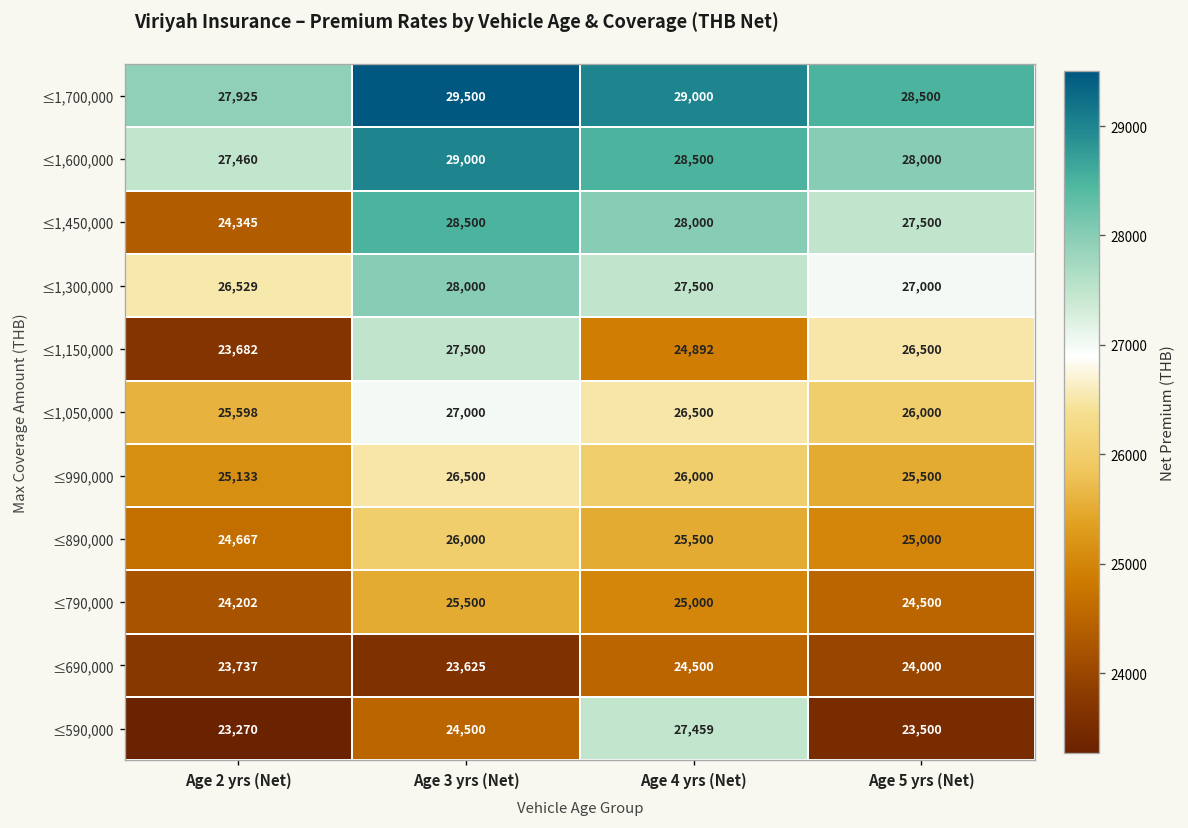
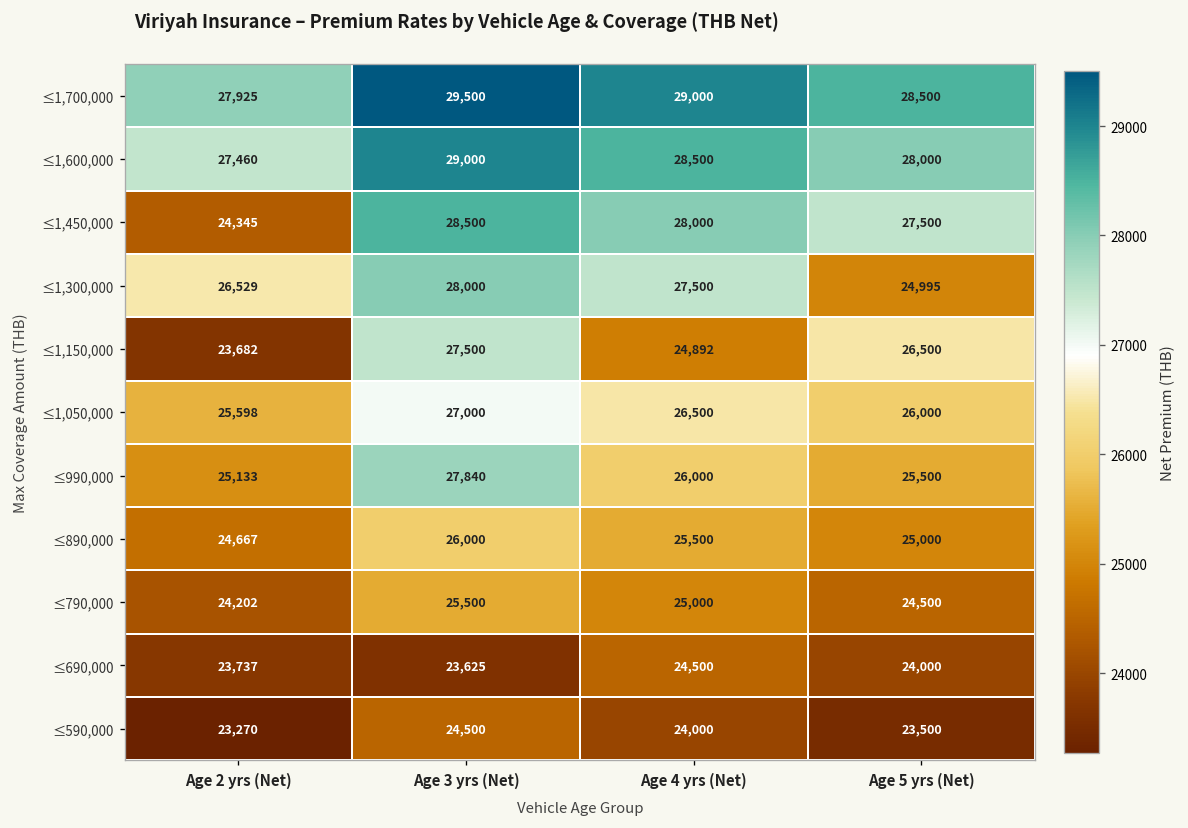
  {
    "≤1,700,000": {
      "Age 2 yrs (Net)": "27,925",
      "Age 3 yrs (Net)": "29,500",
      "Age 4 yrs (Net)": "29,000",
      "Age 5 yrs (Net)": "28,500"
    },
    "≤1,600,000": {
      "Age 2 yrs (Net)": "27,460",
      "Age 3 yrs (Net)": "29,000",
      "Age 4 yrs (Net)": "28,500",
      "Age 5 yrs (Net)": "28,000"
    },
    "≤1,450,000": {
      "Age 2 yrs (Net)": "24,345",
      "Age 3 yrs (Net)": "28,500",
      "Age 4 yrs (Net)": "28,000",
      "Age 5 yrs (Net)": "27,500"
    },
    "≤1,300,000": {
      "Age 2 yrs (Net)": "26,529",
      "Age 3 yrs (Net)": "28,000",
      "Age 4 yrs (Net)": "27,500",
-     "Age 5 yrs (Net)": "27,000"
+     "Age 5 yrs (Net)": "24,995"
    },
    "≤1,150,000": {
      "Age 2 yrs (Net)": "23,682",
      "Age 3 yrs (Net)": "27,500",
      "Age 4 yrs (Net)": "24,892",
      "Age 5 yrs (Net)": "26,500"
    },
    "≤1,050,000": {
      "Age 2 yrs (Net)": "25,598",
      "Age 3 yrs (Net)": "27,000",
      "Age 4 yrs (Net)": "26,500",
      "Age 5 yrs (Net)": "26,000"
    },
    "≤990,000": {
      "Age 2 yrs (Net)": "25,133",
-     "Age 3 yrs (Net)": "26,500",
+     "Age 3 yrs (Net)": "27,840",
      "Age 4 yrs (Net)": "26,000",
      "Age 5 yrs (Net)": "25,500"
    },
    "≤890,000": {
      "Age 2 yrs (Net)": "24,667",
      "Age 3 yrs (Net)": "26,000",
      "Age 4 yrs (Net)": "25,500",
      "Age 5 yrs (Net)": "25,000"
    },
    "≤790,000": {
      "Age 2 yrs (Net)": "24,202",
      "Age 3 yrs (Net)": "25,500",
      "Age 4 yrs (Net)": "25,000",
      "Age 5 yrs (Net)": "24,500"
    },
    "≤690,000": {
      "Age 2 yrs (Net)": "23,737",
      "Age 3 yrs (Net)": "23,625",
      "Age 4 yrs (Net)": "24,500",
      "Age 5 yrs (Net)": "24,000"
    },
    "≤590,000": {
      "Age 2 yrs (Net)": "23,270",
      "Age 3 yrs (Net)": "24,500",
-     "Age 4 yrs (Net)": "27,459",
+     "Age 4 yrs (Net)": "24,000",
      "Age 5 yrs (Net)": "23,500"
    }
  }
